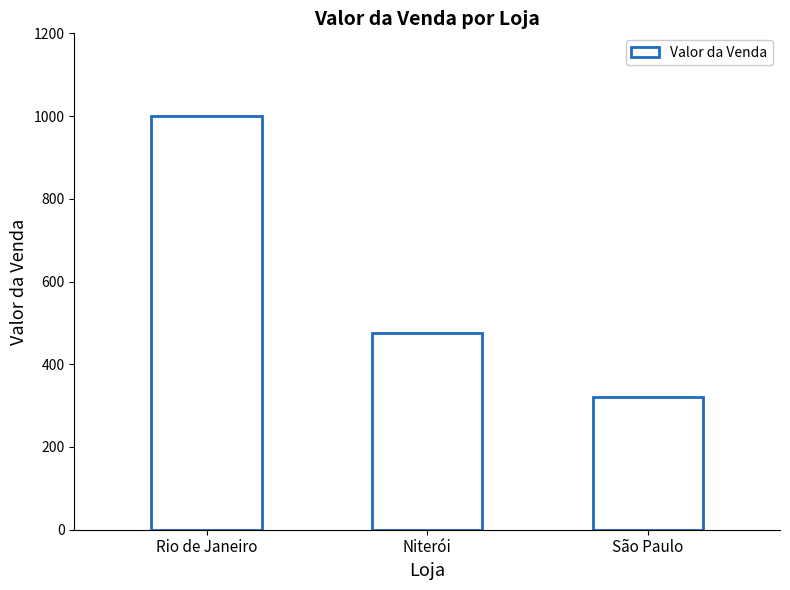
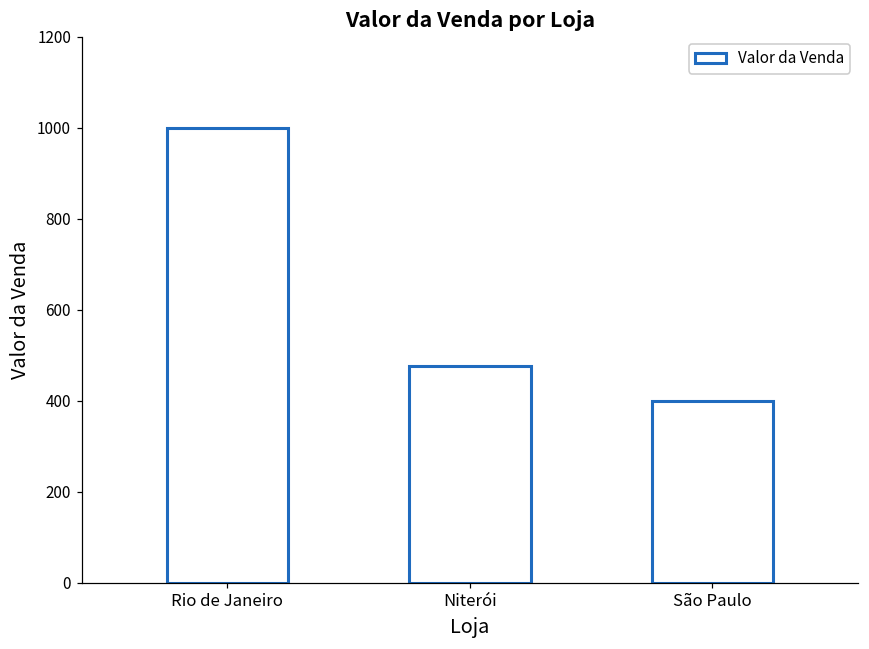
  {
    "Rio de Janeiro": 1000,
    "Niterói": 480,
-   "São Paulo": 320
+   "São Paulo": 400
  }
